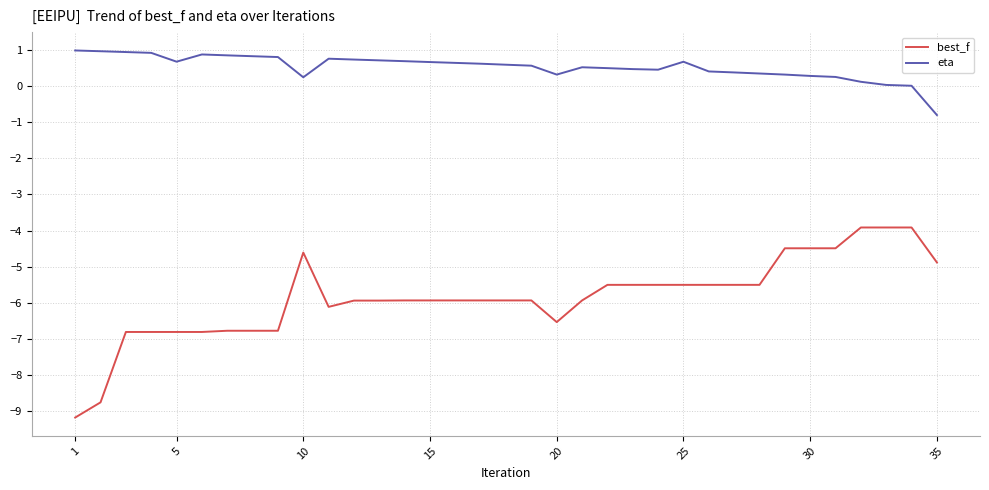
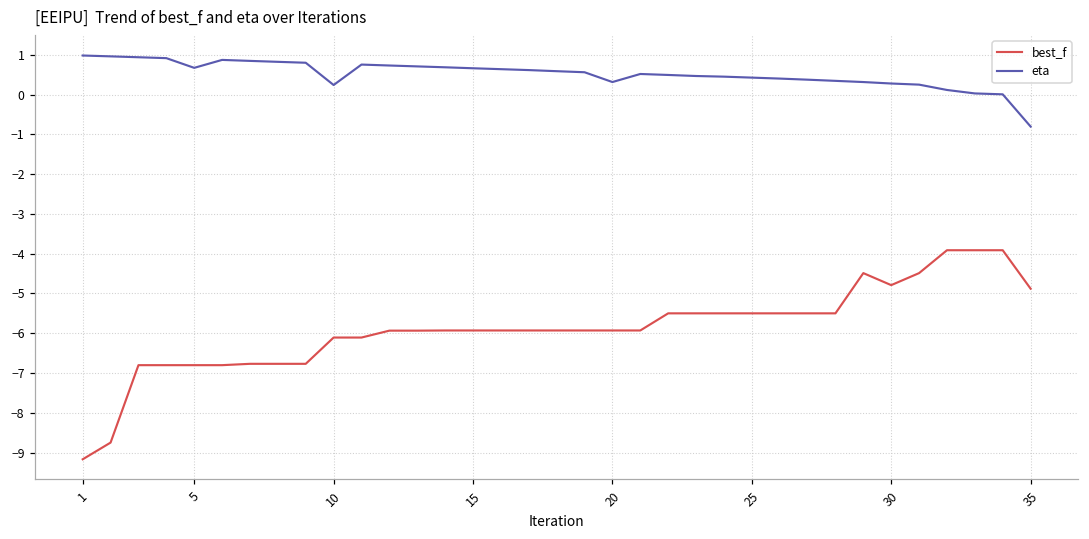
  {
    "best_f": {
      "1": -9.2,
      "5": -6.8,
-     "10": -4.6,
+     "10": -6.1,
      "15": -5.9,
-     "20": -6.5,
+     "20": -5.9,
      "25": -5.5,
-     "30": -4.5,
+     "30": -4.8,
      "35": -4.9
    },
    "eta": {
      "1": 1.0,
      "5": 0.7,
      "10": 0.2,
      "15": 0.7,
      "20": 0.3,
-     "25": 0.7,
+     "25": 0.4,
      "30": 0.3,
      "35": -0.8
    }
  }
